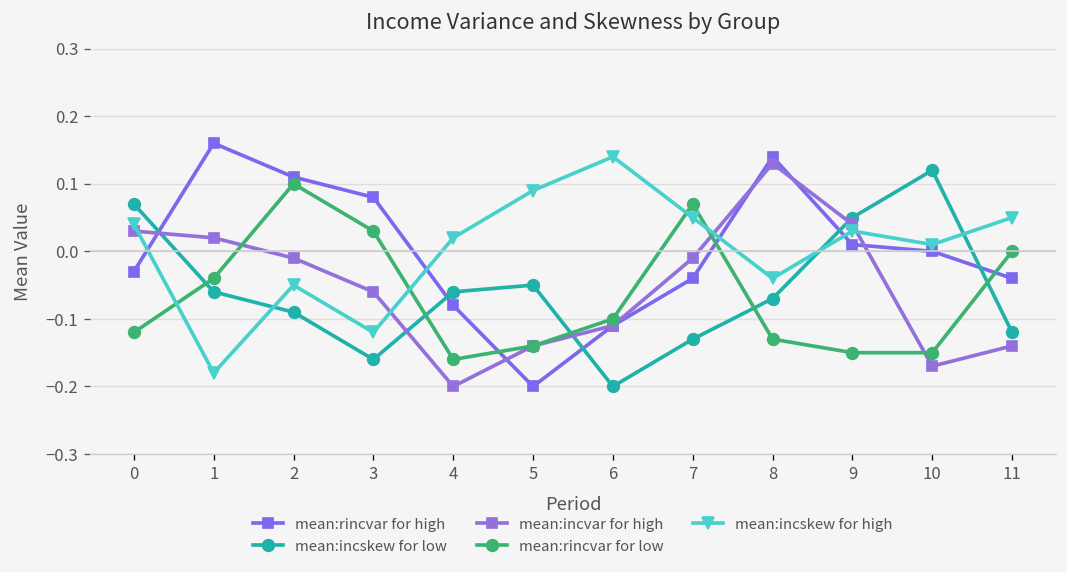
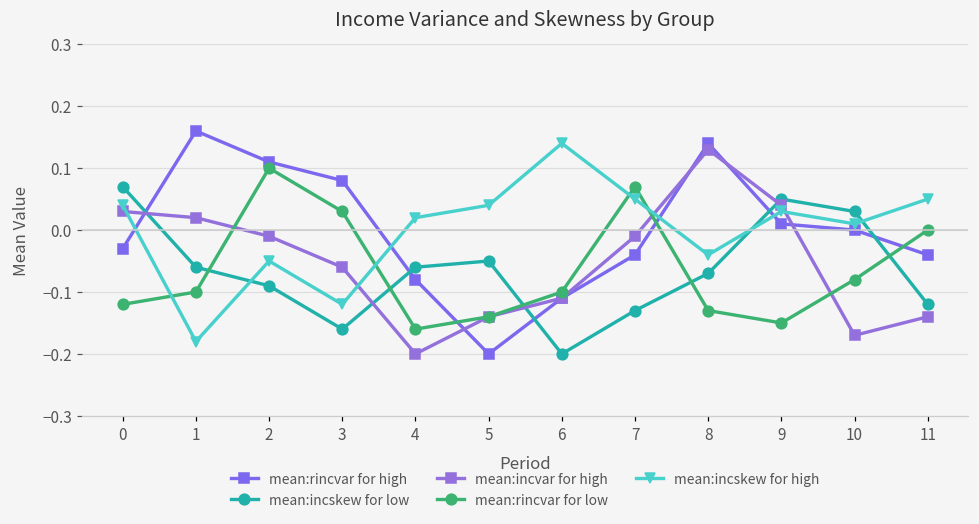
  {
    "mean:incskew for low": {
      "0": 0.07,
      "1": -0.06,
      "2": -0.09,
      "3": -0.16,
      "4": -0.06,
      "5": -0.05,
      "6": -0.20,
      "7": -0.13,
      "8": -0.07,
      "9": 0.05,
-     "10": 0.12,
+     "10": 0.03,
      "11": -0.12
    },
    "mean:rincvar for low": {
      "0": -0.12,
-     "1": -0.04,
+     "1": -0.10,
      "2": 0.10,
      "3": 0.03,
      "4": -0.16,
      "6": -0.10,
      "7": 0.07,
      "8": -0.13,
      "9": -0.15,
-     "10": -0.15,
+     "10": -0.08,
      "11": 0.00
    },
    "mean:incskew for high": {
      "0": 0.04,
      "1": -0.18,
      "2": -0.05,
      "3": -0.12,
      "4": 0.02,
-     "5": 0.09,
+     "5": 0.04,
      "6": 0.14,
      "7": 0.05,
      "8": -0.04,
      "9": 0.03,
      "10": 0.01,
      "11": 0.05
    }
  }
